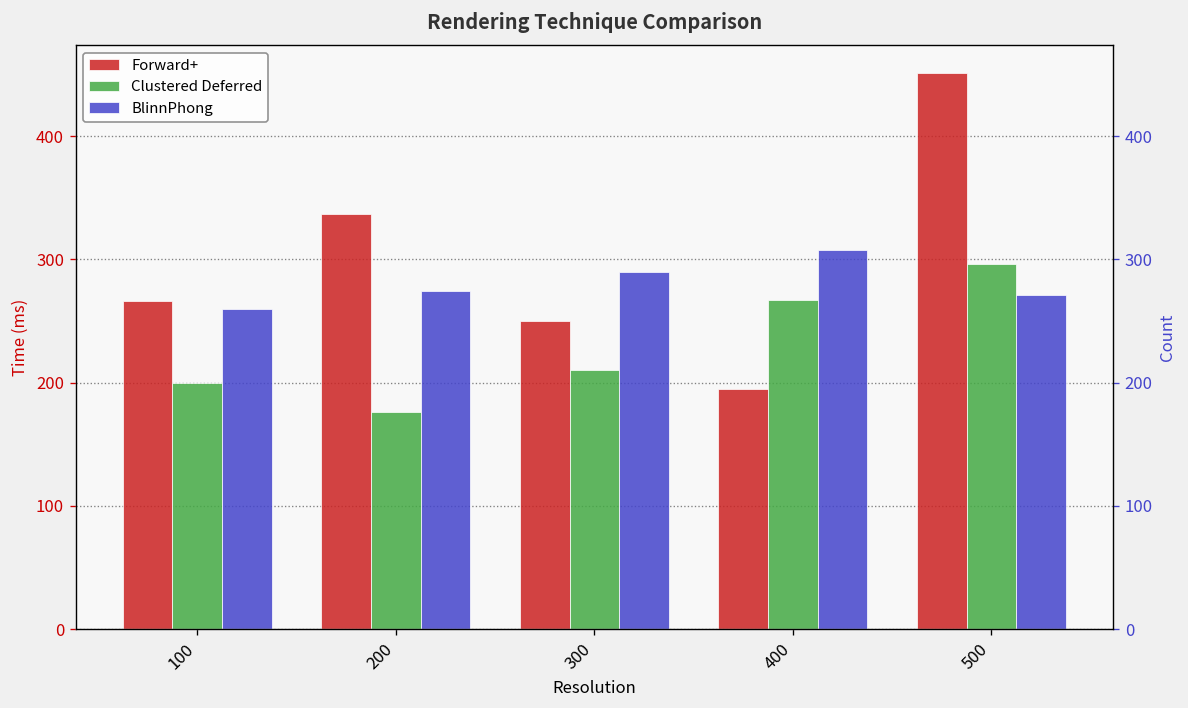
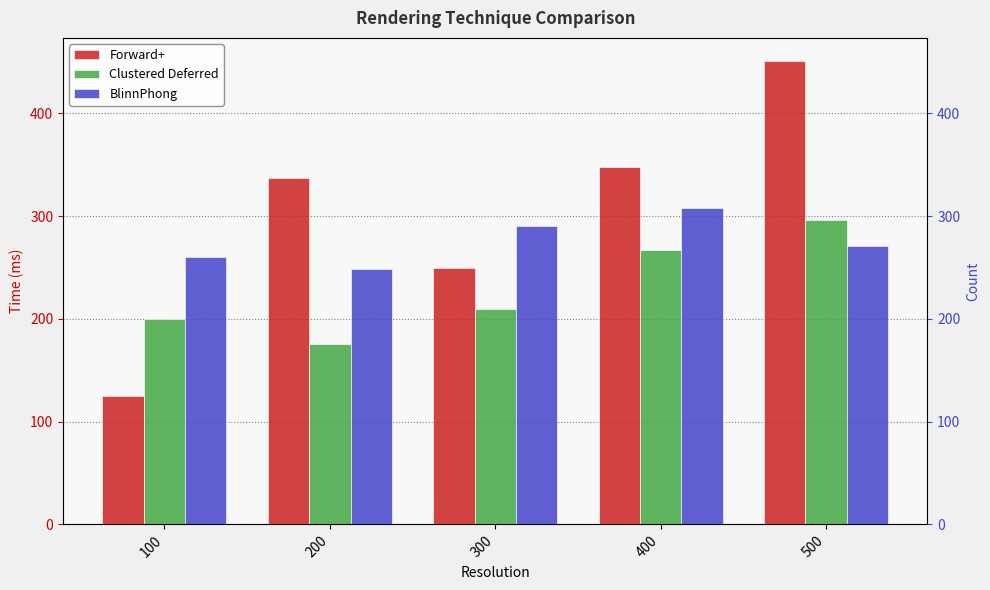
  {
    "Forward+": {
-     "100": 266,
+     "100": 125,
      "200": 337,
      "300": 250,
-     "400": 195,
+     "400": 348,
      "500": 451
    },
    "Clustered Deferred": {
      "100": 200,
      "200": 176,
      "300": 210,
      "400": 267,
      "500": 296
    },
    "BlinnPhong": {
      "100": 260,
-     "200": 274,
+     "200": 249,
      "300": 290,
      "400": 308,
      "500": 271
    }
  }
